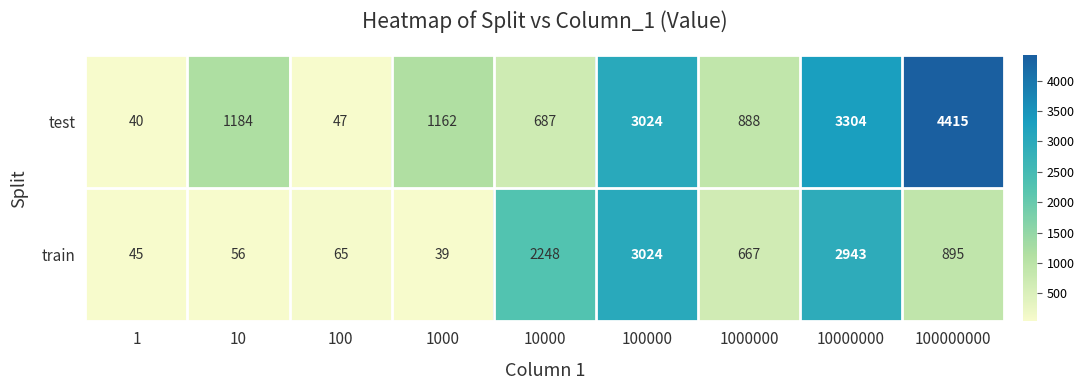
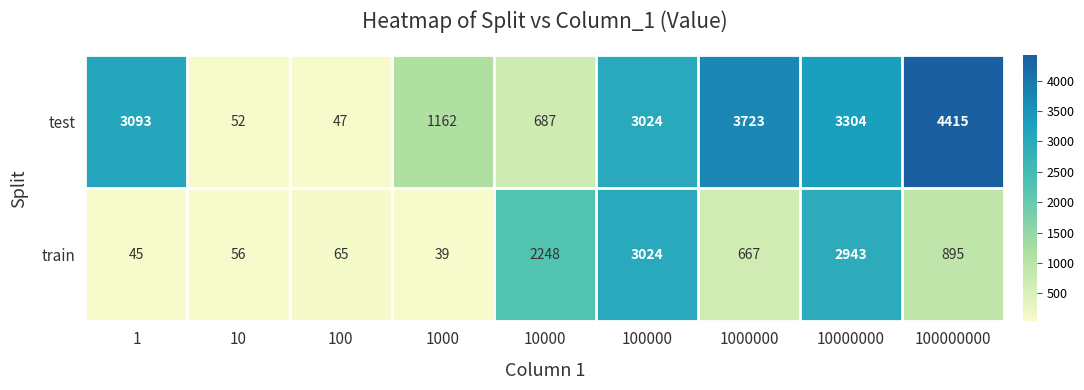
  {
    "test": {
-     "1": 40,
-     "10": 1184,
+     "1": 3093,
+     "10": 52,
      "100": 47,
      "1000": 1162,
      "10000": 687,
      "100000": 3024,
-     "1000000": 888,
+     "1000000": 3723,
      "10000000": 3304,
      "100000000": 4415
    },
    "train": {
      "1": 45,
      "10": 56,
      "100": 65,
      "1000": 39,
      "10000": 2248,
      "100000": 3024,
      "1000000": 667,
      "10000000": 2943,
      "100000000": 895
    }
  }
